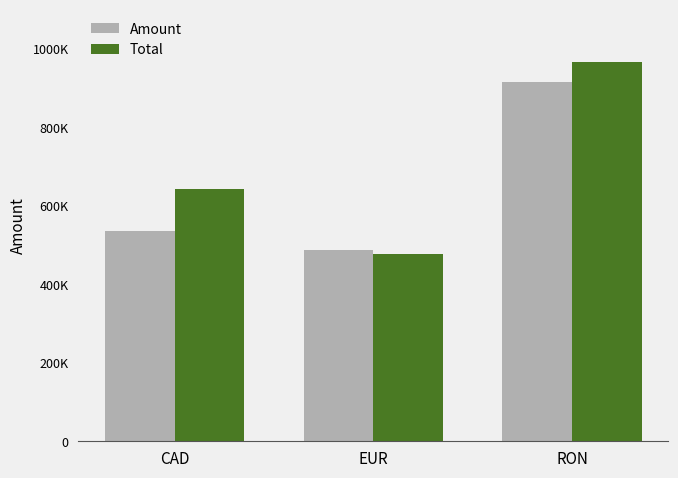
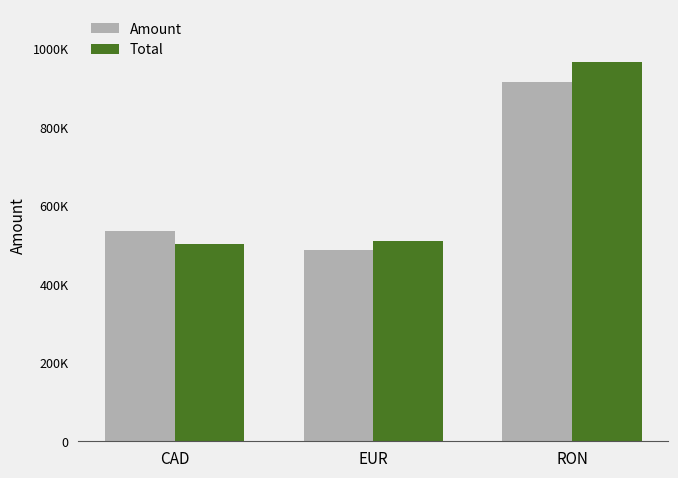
  {
    "Amount": {
      "CAD": 530000,
      "EUR": 490000,
      "RON": 920000
    },
    "Total": {
-     "CAD": 640000,
-     "EUR": 480000,
+     "CAD": 500000,
+     "EUR": 510000,
      "RON": 970000
    }
  }
